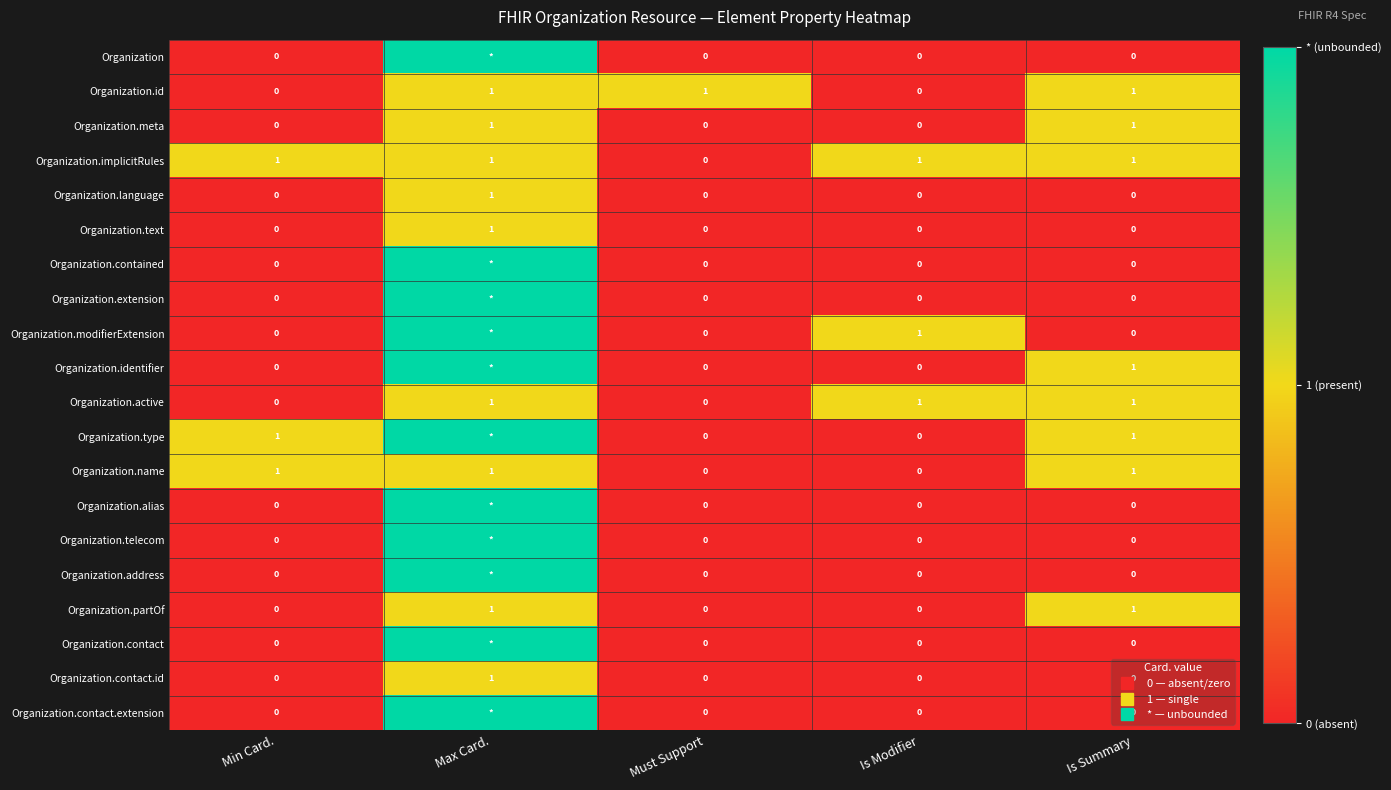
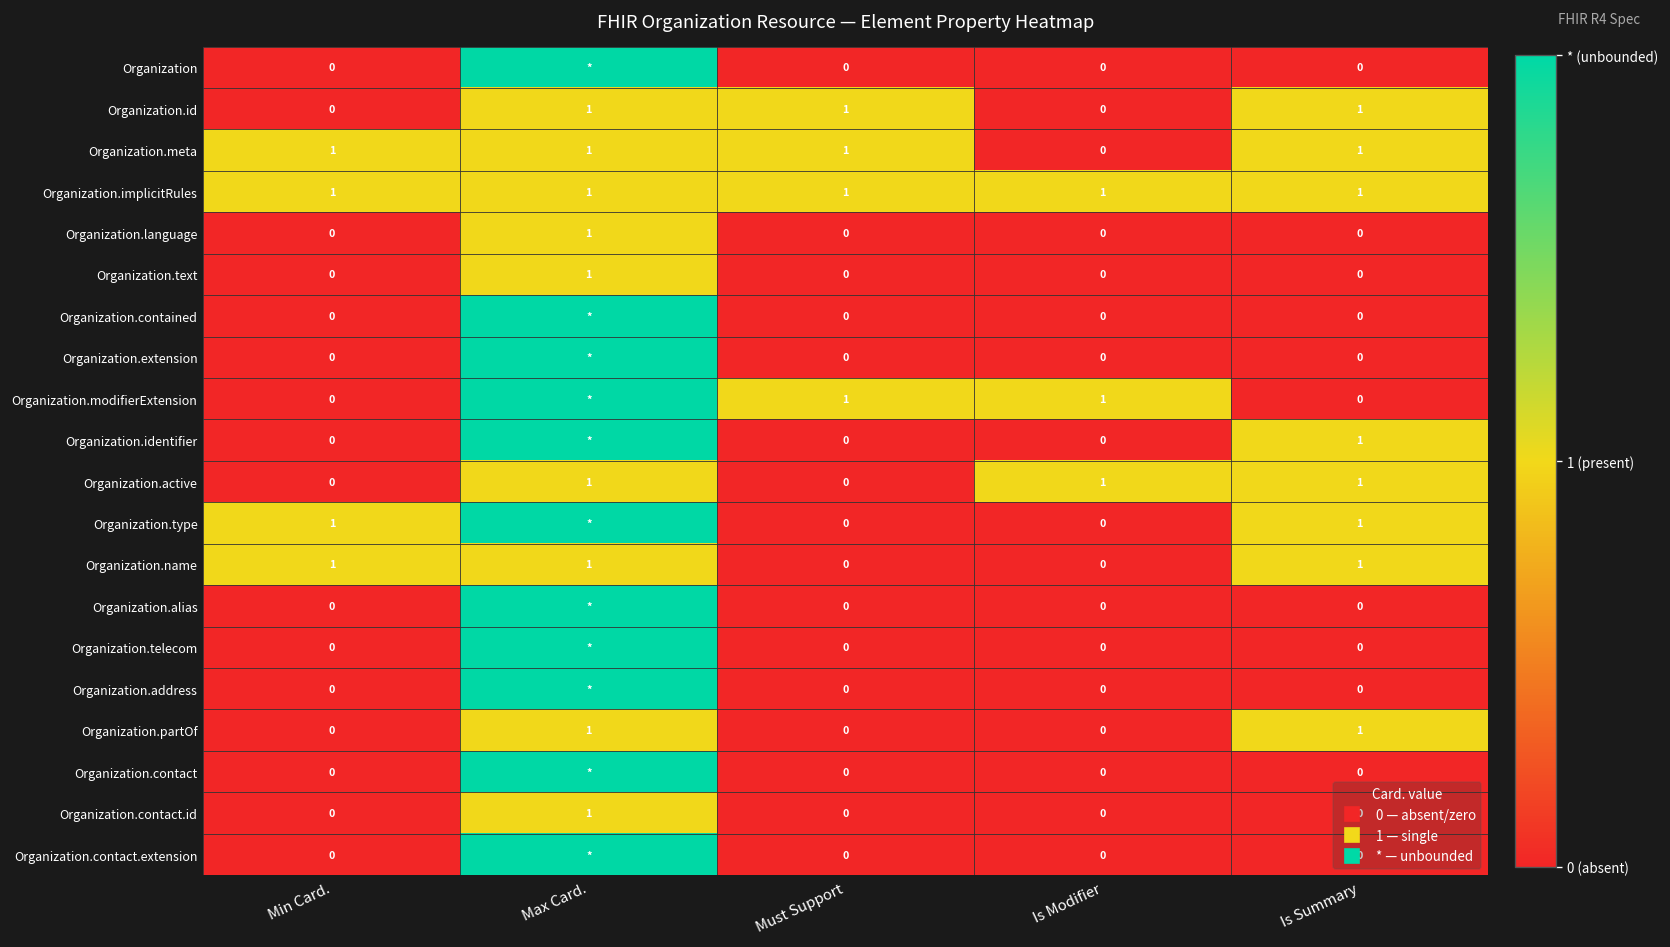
  {
    "Organization": {
      "Min Card.": 0,
      "Must Support": 0,
      "Is Modifier": 0,
      "Is Summary": 0
    },
    "Organization.id": {
      "Min Card.": 0,
      "Max Card.": 1,
      "Must Support": 1,
      "Is Modifier": 0,
      "Is Summary": 1
    },
    "Organization.meta": {
-     "Min Card.": 0,
+     "Min Card.": 1,
      "Max Card.": 1,
-     "Must Support": 0,
+     "Must Support": 1,
      "Is Modifier": 0,
      "Is Summary": 1
    },
    "Organization.implicitRules": {
      "Min Card.": 1,
      "Max Card.": 1,
-     "Must Support": 0,
+     "Must Support": 1,
      "Is Modifier": 1,
      "Is Summary": 1
    },
    "Organization.language": {
      "Min Card.": 0,
      "Max Card.": 1,
      "Must Support": 0,
      "Is Modifier": 0,
      "Is Summary": 0
    },
    "Organization.text": {
      "Min Card.": 0,
      "Max Card.": 1,
      "Must Support": 0,
      "Is Modifier": 0,
      "Is Summary": 0
    },
    "Organization.contained": {
      "Min Card.": 0,
      "Must Support": 0,
      "Is Modifier": 0,
      "Is Summary": 0
    },
    "Organization.extension": {
      "Min Card.": 0,
      "Must Support": 0,
      "Is Modifier": 0,
      "Is Summary": 0
    },
    "Organization.modifierExtension": {
      "Min Card.": 0,
-     "Must Support": 0,
+     "Must Support": 1,
      "Is Modifier": 1,
      "Is Summary": 0
    },
    "Organization.identifier": {
      "Min Card.": 0,
      "Must Support": 0,
      "Is Modifier": 0,
      "Is Summary": 1
    },
    "Organization.active": {
      "Min Card.": 0,
      "Max Card.": 1,
      "Must Support": 0,
      "Is Modifier": 1,
      "Is Summary": 1
    },
    "Organization.type": {
      "Min Card.": 1,
      "Must Support": 0,
      "Is Modifier": 0,
      "Is Summary": 1
    },
    "Organization.name": {
      "Min Card.": 1,
      "Max Card.": 1,
      "Must Support": 0,
      "Is Modifier": 0,
      "Is Summary": 1
    },
    "Organization.alias": {
      "Min Card.": 0,
      "Must Support": 0,
      "Is Modifier": 0,
      "Is Summary": 0
    },
    "Organization.telecom": {
      "Min Card.": 0,
      "Must Support": 0,
      "Is Modifier": 0,
      "Is Summary": 0
    },
    "Organization.address": {
      "Min Card.": 0,
      "Must Support": 0,
      "Is Modifier": 0,
      "Is Summary": 0
    },
    "Organization.partOf": {
      "Min Card.": 0,
      "Max Card.": 1,
      "Must Support": 0,
      "Is Modifier": 0,
      "Is Summary": 1
    },
    "Organization.contact": {
      "Min Card.": 0,
      "Must Support": 0,
      "Is Modifier": 0,
      "Is Summary": 0
    },
    "Organization.contact.id": {
      "Min Card.": 0,
      "Max Card.": 1,
      "Must Support": 0,
      "Is Modifier": 0
    },
    "Organization.contact.extension": {
      "Min Card.": 0,
      "Must Support": 0,
      "Is Modifier": 0
    }
  }
